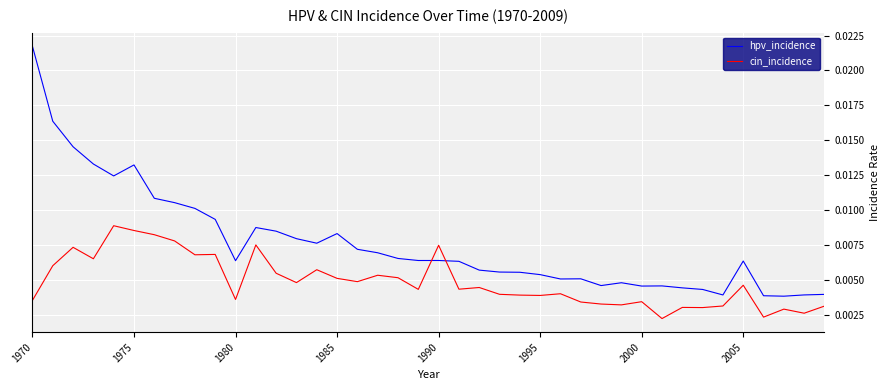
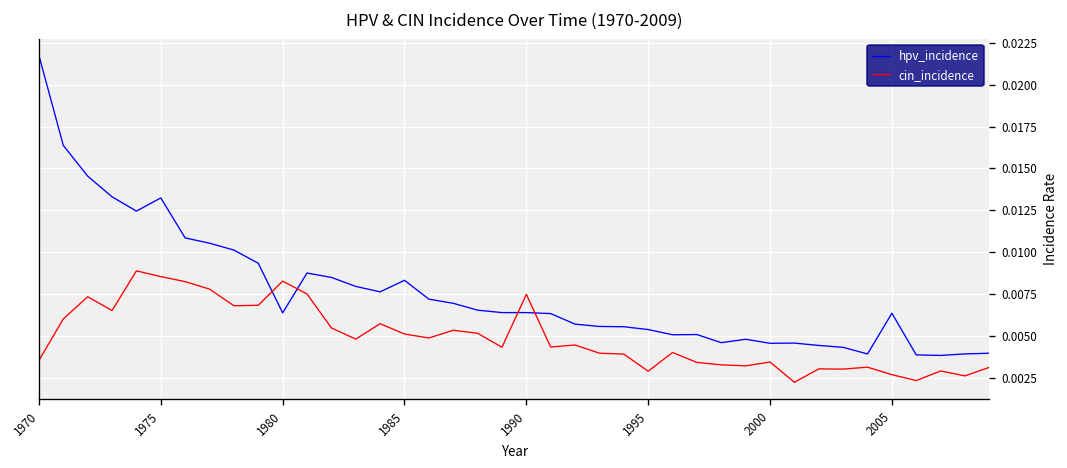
  {
    "hpv_incidence": {
      "1970": 0.0217,
      "1975": 0.0132,
      "1980": 0.0064,
      "1985": 0.0083,
      "1990": 0.0064,
      "1995": 0.0054,
      "2000": 0.0046,
      "2005": 0.0064
    },
    "cin_incidence": {
      "1970": 0.0036,
      "1975": 0.0086,
-     "1980": 0.0036,
+     "1980": 0.0083,
      "1985": 0.0051,
      "1990": 0.0075,
-     "1995": 0.0039,
+     "1995": 0.0029,
      "2000": 0.0035,
-     "2005": 0.0046
+     "2005": 0.0027
    }
  }
